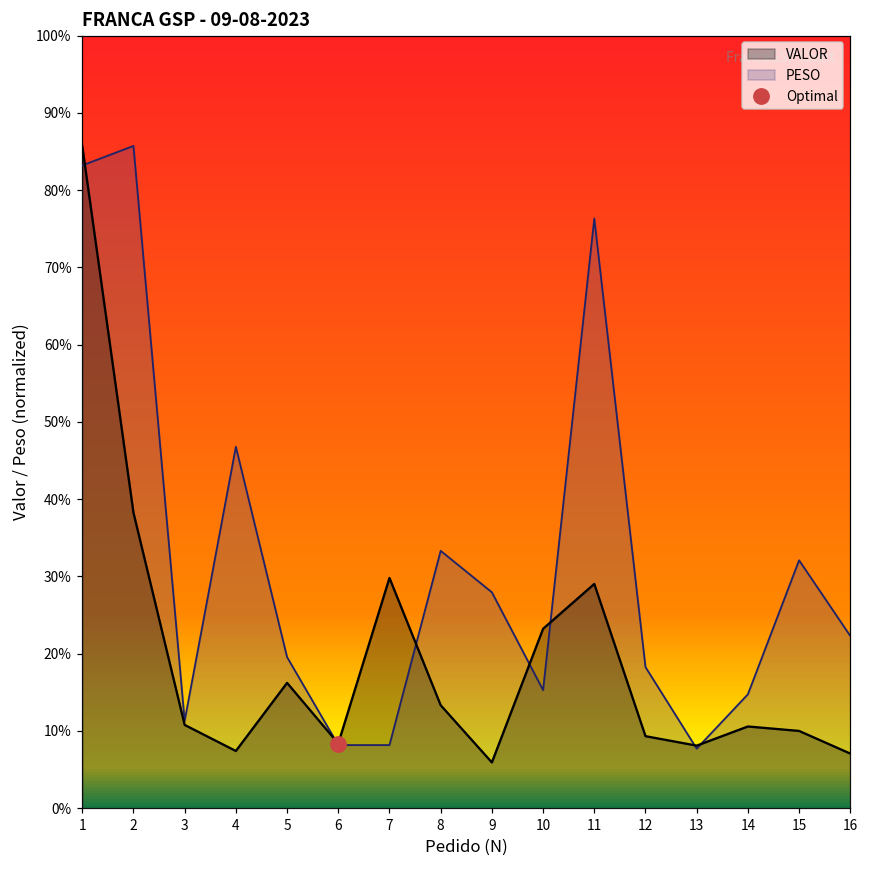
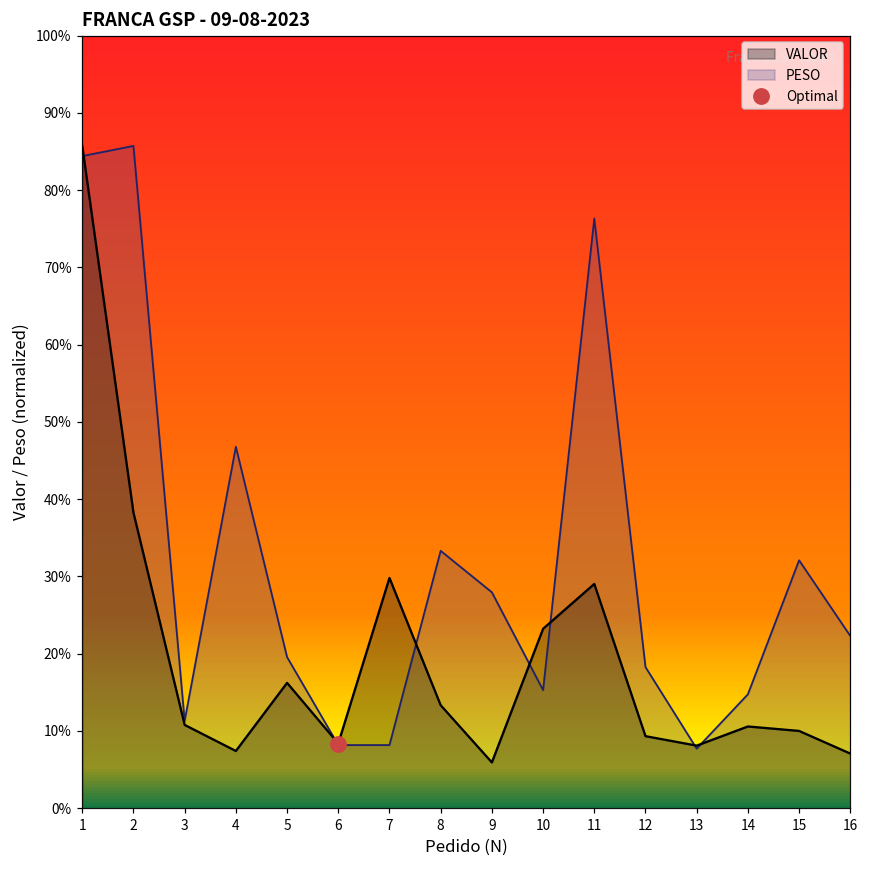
  {
    "VALOR": {
      "1": "86%",
      "2": "38%",
      "3": "11%",
      "4": "7%",
      "5": "16%",
      "7": "30%",
      "8": "13%",
      "9": "6%",
      "10": "23%",
      "11": "29%",
      "12": "9%",
      "13": "8%",
      "14": "11%",
      "15": "10%",
      "16": "7%"
    },
    "PESO": {
-     "1": "83%",
+     "1": "84%",
      "2": "86%",
      "3": "11%",
      "4": "47%",
      "5": "20%",
      "7": "8%",
      "8": "33%",
      "9": "28%",
      "10": "15%",
      "11": "76%",
      "12": "18%",
      "13": "8%",
      "14": "15%",
      "15": "32%",
      "16": "22%"
    }
  }
